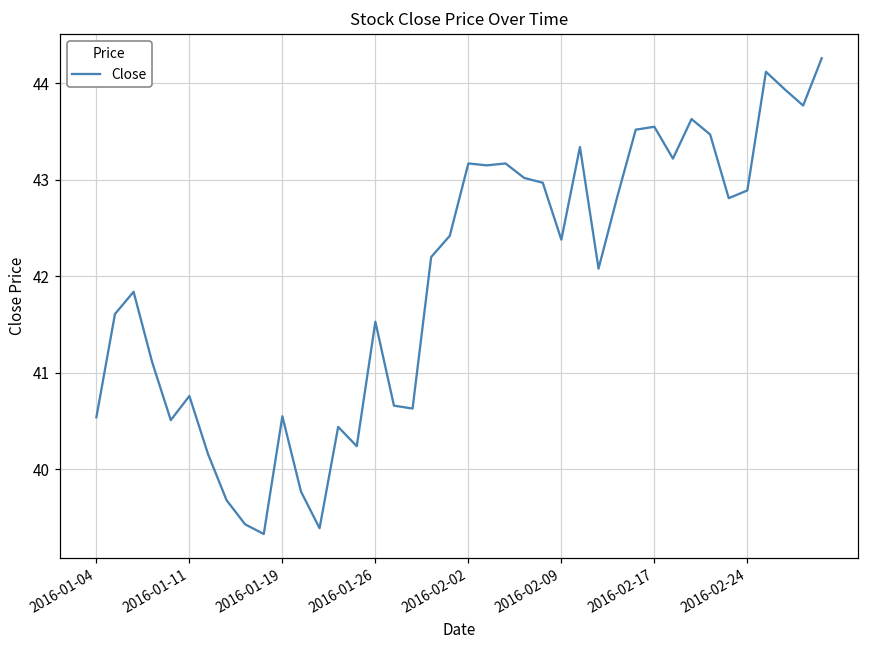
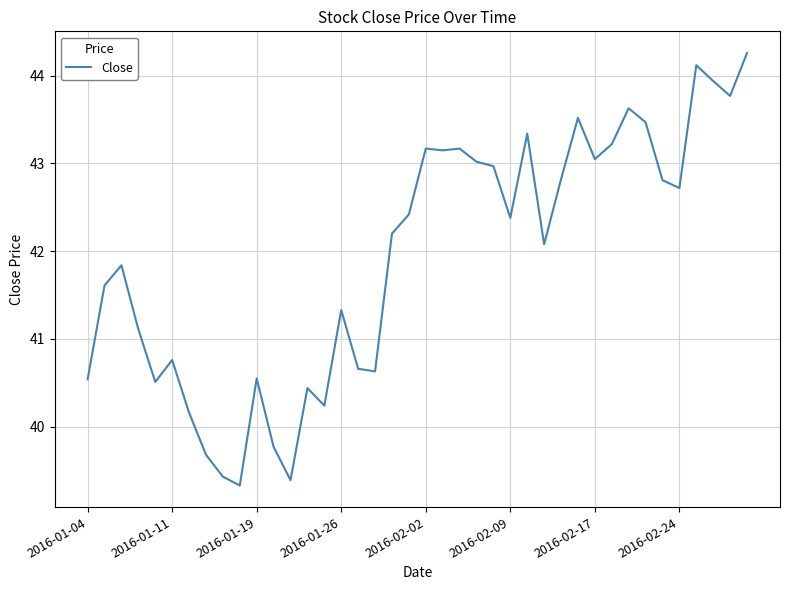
  {
    "2016-01-04": 40.5,
    "2016-01-11": 40.8,
    "2016-01-19": 40.6,
-   "2016-01-26": 41.5,
+   "2016-01-26": 41.3,
    "2016-02-02": 43.2,
    "2016-02-09": 42.4,
-   "2016-02-17": 43.6,
-   "2016-02-24": 42.9
+   "2016-02-17": 43.1,
+   "2016-02-24": 42.7
  }
